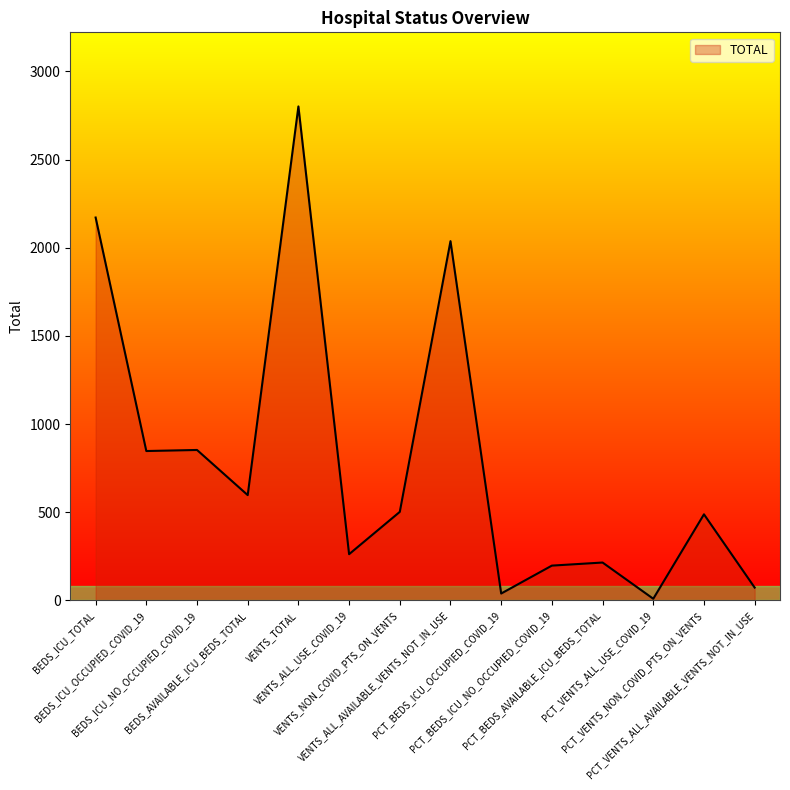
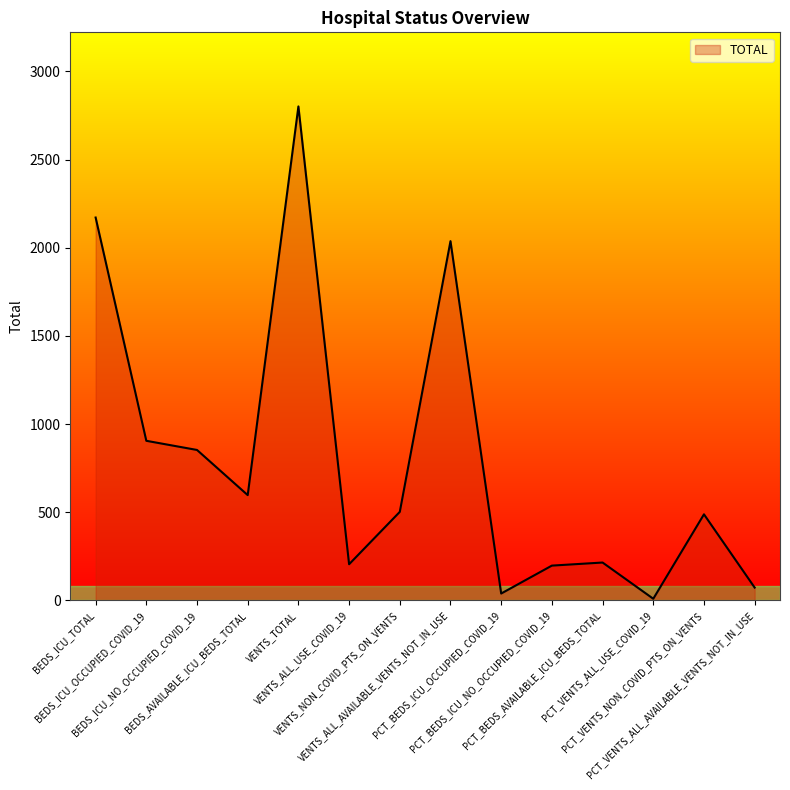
  {
    "BEDS_ICU_TOTAL": 2170,
-   "BEDS_ICU_OCCUPIED_COVID_19": 850,
+   "BEDS_ICU_OCCUPIED_COVID_19": 910,
    "BEDS_ICU_NO_OCCUPIED_COVID_19": 850,
    "BEDS_AVAILABLE_ICU_BEDS_TOTAL": 600,
    "VENTS_TOTAL": 2800,
-   "VENTS_ALL_USE_COVID_19": 260,
+   "VENTS_ALL_USE_COVID_19": 210,
    "VENTS_NON_COVID_PTS_ON_VENTS": 500,
    "VENTS_ALL_AVAILABLE_VENTS_NOT_IN_USE": 2040,
    "PCT_BEDS_ICU_NO_OCCUPIED_COVID_19": 200,
    "PCT_BEDS_AVAILABLE_ICU_BEDS_TOTAL": 210,
    "PCT_VENTS_NON_COVID_PTS_ON_VENTS": 490
  }
